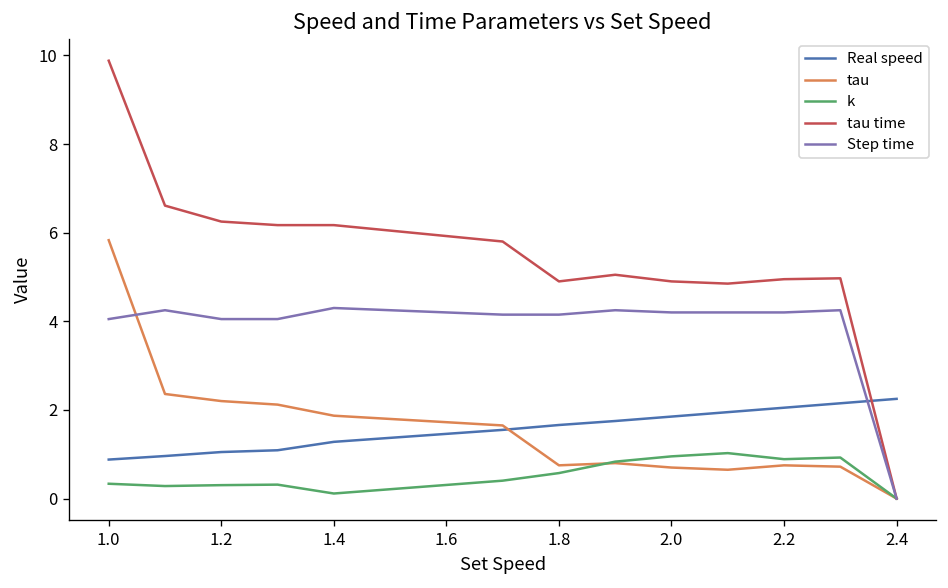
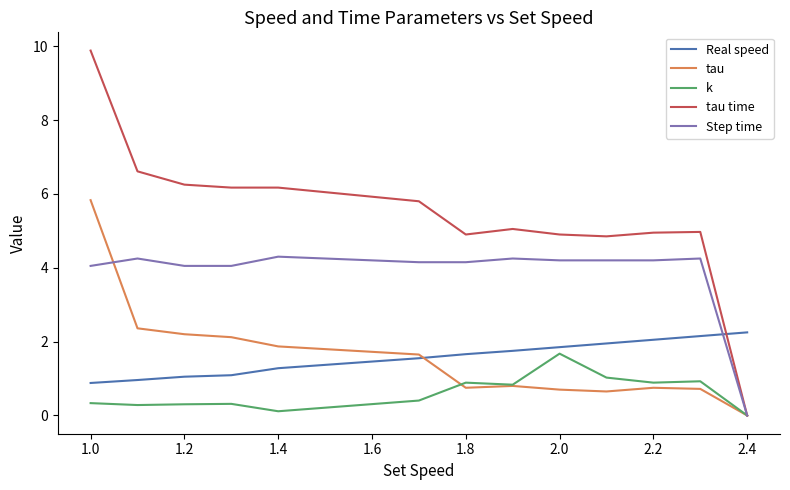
  {
    "k": {
      "1.0": 0.3,
      "1.2": 0.3,
      "1.4": 0.1,
-     "1.8": 0.6,
-     "2.0": 1.0,
+     "1.8": 0.9,
+     "2.0": 1.7,
      "2.2": 0.9
    }
  }
